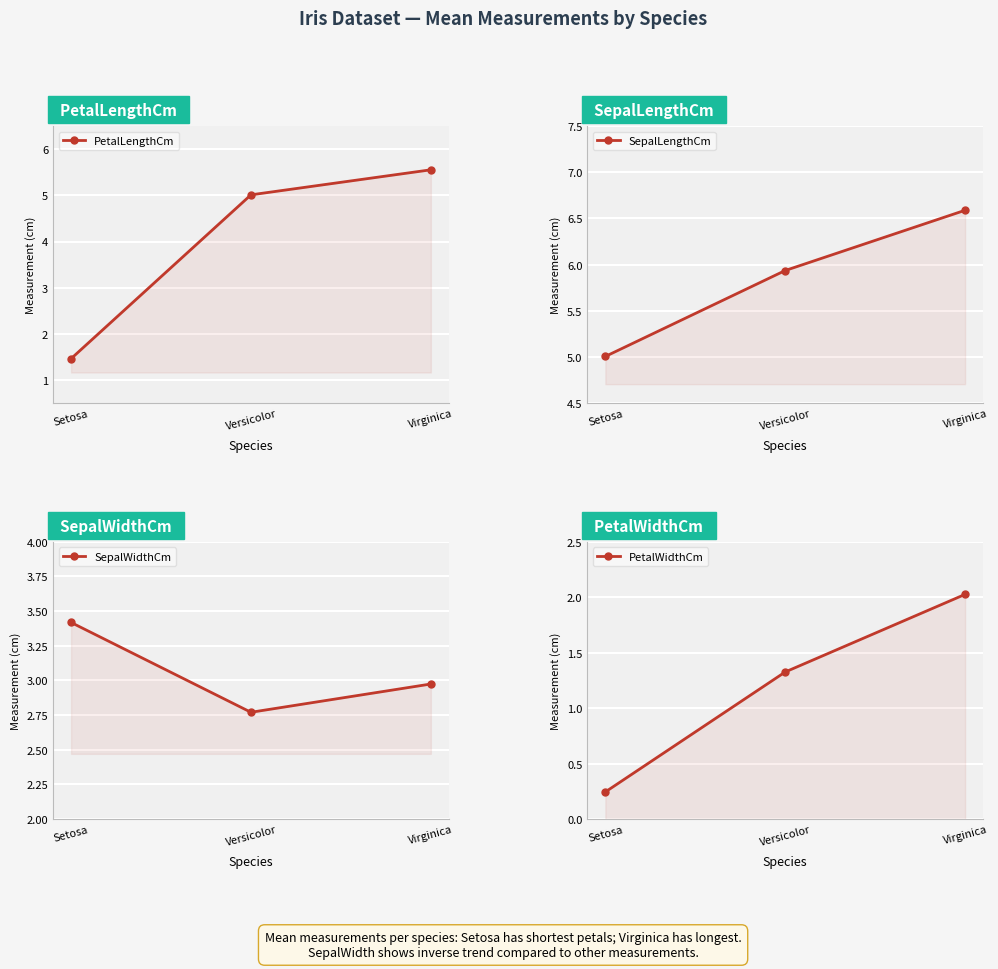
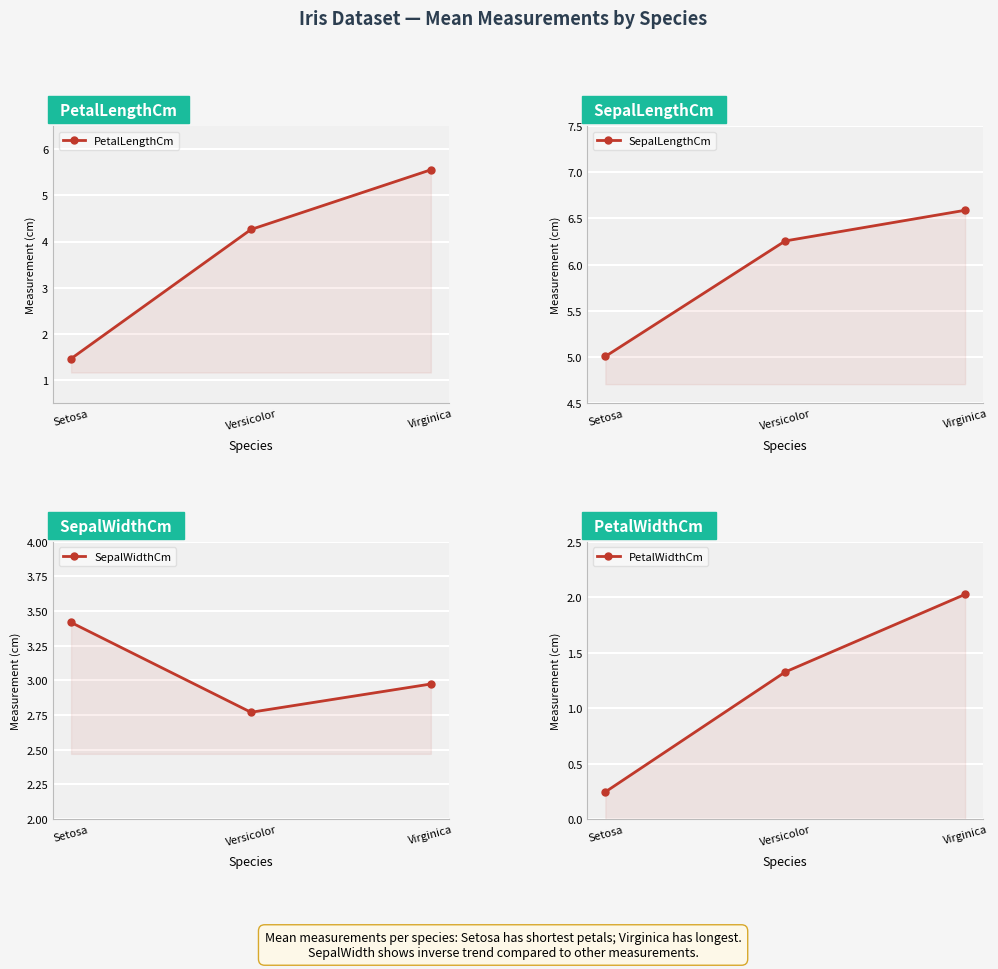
  {
    "PetalLengthCm": {
      "Setosa": 1.5,
-     "Versicolor": 5.0,
+     "Versicolor": 4.3,
      "Virginica": 5.6
    },
    "SepalLengthCm": {
      "Setosa": 5.0,
-     "Versicolor": 5.9,
+     "Versicolor": 6.3,
      "Virginica": 6.6
    },
    "SepalWidthCm": {
      "Setosa": 3.42,
      "Versicolor": 2.77,
      "Virginica": 2.97
    },
    "PetalWidthCm": {
      "Setosa": 0.24,
      "Versicolor": 1.33,
      "Virginica": 2.03
    }
  }
